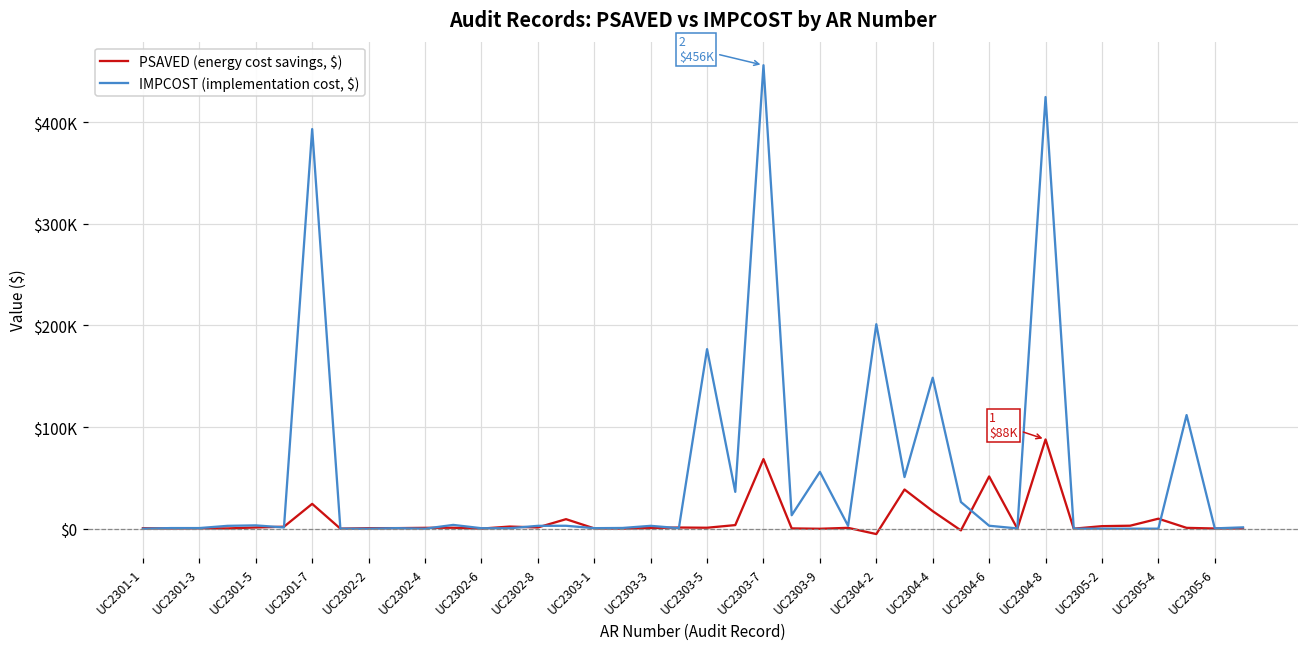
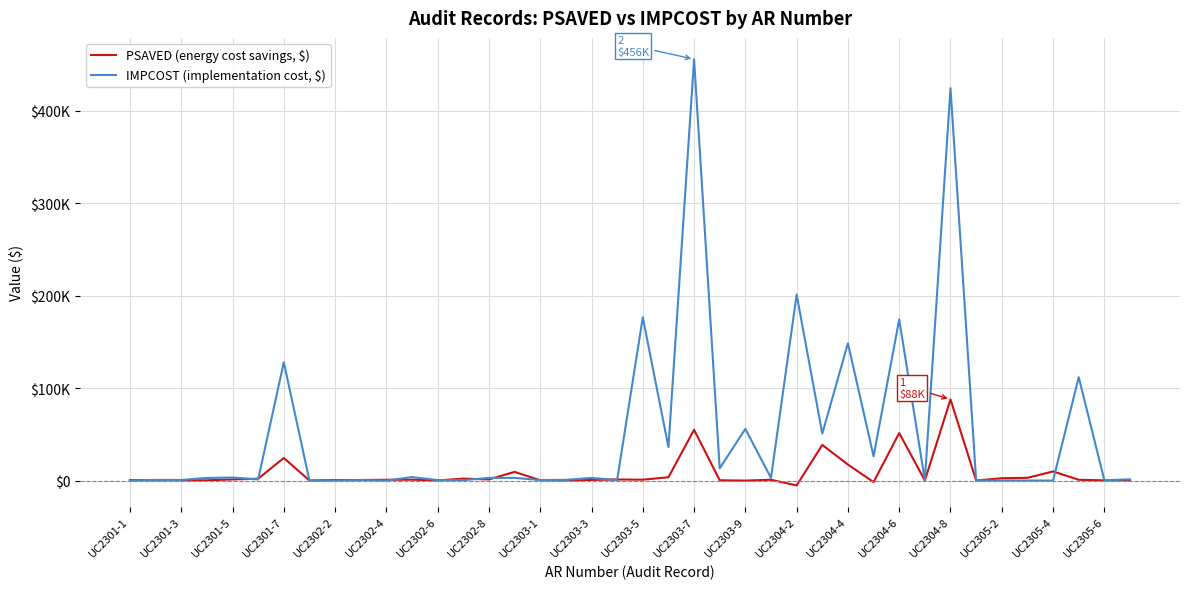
  {
    "PSAVED (energy cost savings, $)": {
      "UC2301-7": "$20000",
      "UC2303-5": "$0",
-     "UC2303-7": "$70000",
+     "UC2303-7": "$50000",
      "UC2303-9": "$0",
      "UC2304-2": "$-10000",
      "UC2304-4": "$20000",
      "UC2304-6": "$50000",
      "UC2305-4": "$10000"
    },
    "IMPCOST (implementation cost, $)": {
-     "UC2301-7": "$390000",
+     "UC2301-7": "$130000",
      "UC2303-5": "$180000",
      "UC2303-9": "$60000",
      "UC2304-2": "$200000",
      "UC2304-4": "$150000",
-     "UC2304-6": "$0",
+     "UC2304-6": "$170000",
      "UC2304-8": "$420000",
      "UC2305-4": "$0"
    }
  }
